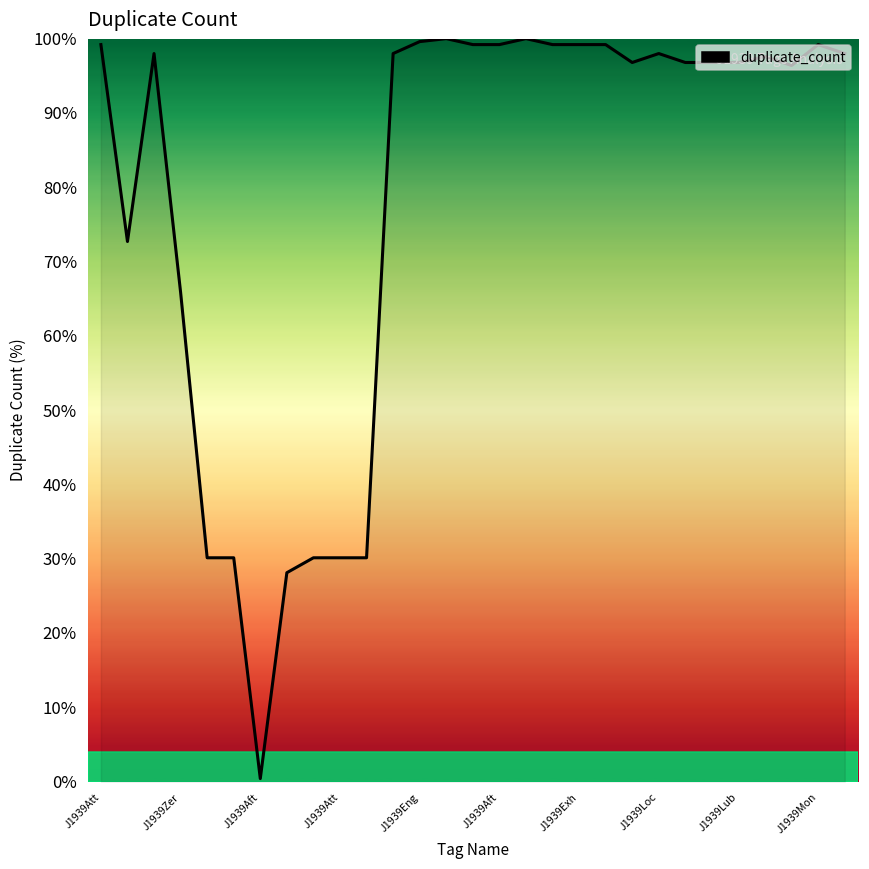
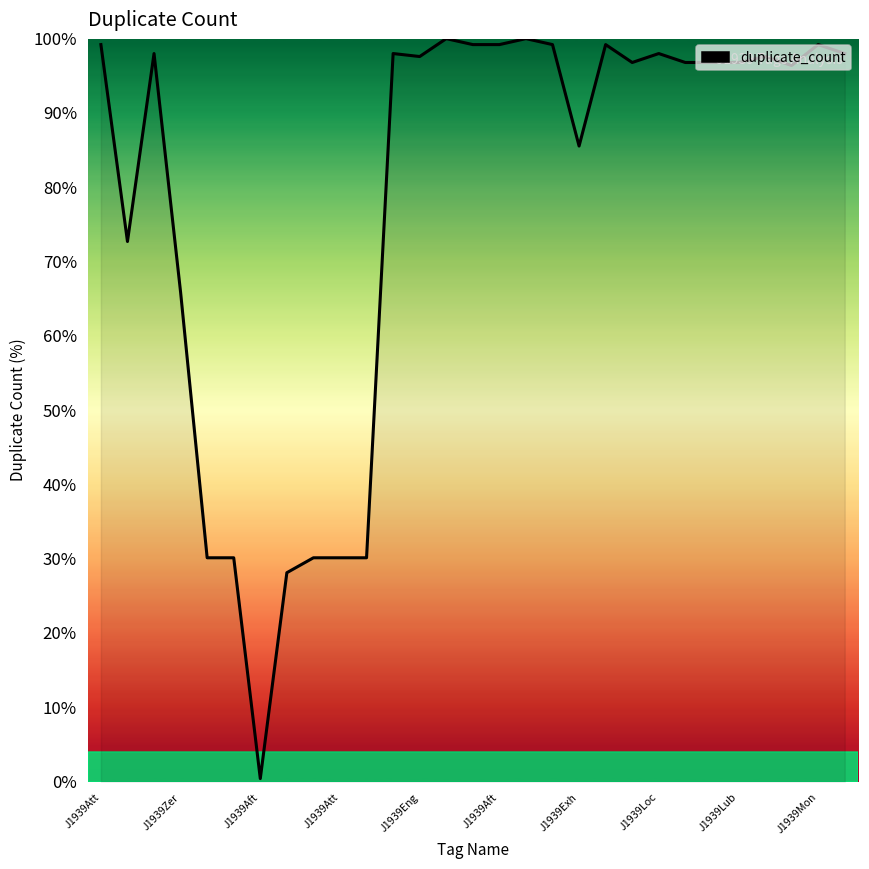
  {
    "J1939Zer": "66%",
-   "J1939Eng": "100%",
-   "J1939Exh": "99%",
+   "J1939Eng": "98%",
+   "J1939Exh": "86%",
    "J1939Loc": "98%",
    "J1939Mon": "99%"
  }
